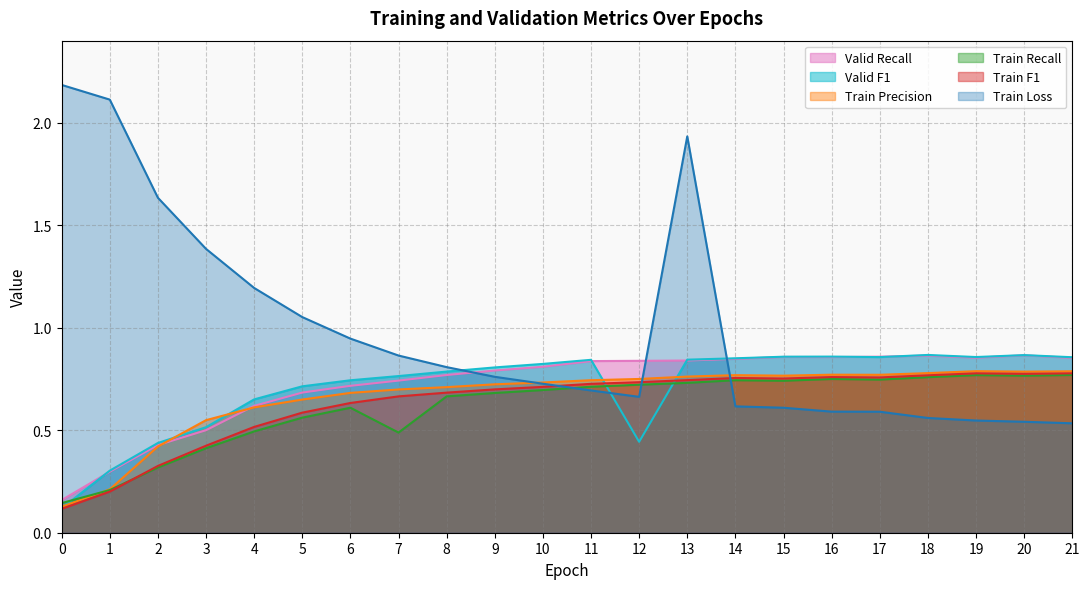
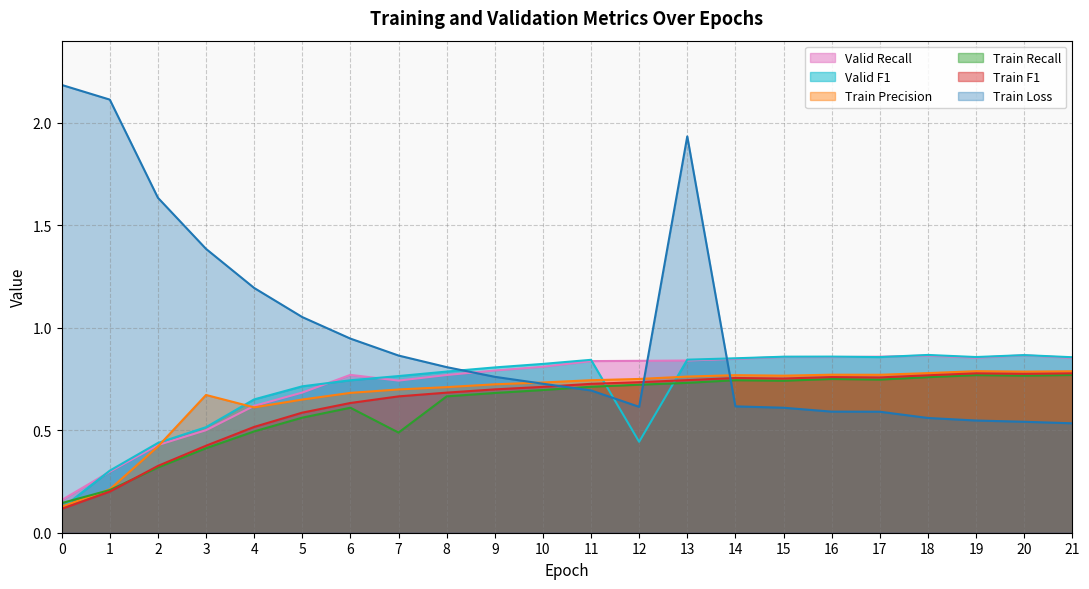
  {
    "Valid Recall": {
      "0": 0.16,
      "3": 0.50,
      "5": 0.68,
-     "6": 0.72,
+     "6": 0.77,
      "7": 0.74,
      "8": 0.77,
      "9": 0.79,
      "10": 0.81,
      "12": 0.84
    },
    "Valid F1": {
      "3": 0.51,
      "4": 0.65,
      "5": 0.71,
      "6": 0.74,
      "7": 0.76,
      "8": 0.79,
      "9": 0.81,
      "10": 0.82,
      "12": 0.44
    },
    "Train Precision": {
-     "3": 0.55,
+     "3": 0.67,
      "5": 0.65,
      "6": 0.68,
      "7": 0.70,
      "8": 0.71,
      "9": 0.72,
      "11": 0.74,
      "12": 0.75,
      "13": 0.76,
      "14": 0.77,
      "15": 0.77,
      "17": 0.77
    },
    "Train Recall": {
      "0": 0.14,
      "4": 0.49,
      "5": 0.56,
      "6": 0.61,
      "7": 0.49,
      "8": 0.67,
      "9": 0.68,
      "10": 0.70,
      "11": 0.71,
      "13": 0.73
    },
    "Train F1": {
      "4": 0.52,
      "5": 0.59,
      "6": 0.63,
      "7": 0.67,
      "8": 0.68,
      "9": 0.70,
      "10": 0.71,
      "11": 0.73,
      "13": 0.74
    },
    "Train Loss": {
      "0": 2.18,
      "1": 2.11,
      "2": 1.63,
      "3": 1.38,
      "4": 1.19,
      "5": 1.05,
      "6": 0.95,
      "7": 0.86,
      "8": 0.81,
      "9": 0.76,
      "11": 0.69,
-     "12": 0.66,
+     "12": 0.61,
      "13": 1.93,
      "14": 0.62,
      "15": 0.61,
      "16": 0.59,
      "17": 0.59,
      "18": 0.56,
      "19": 0.55,
      "20": 0.54,
      "21": 0.53
    }
  }
